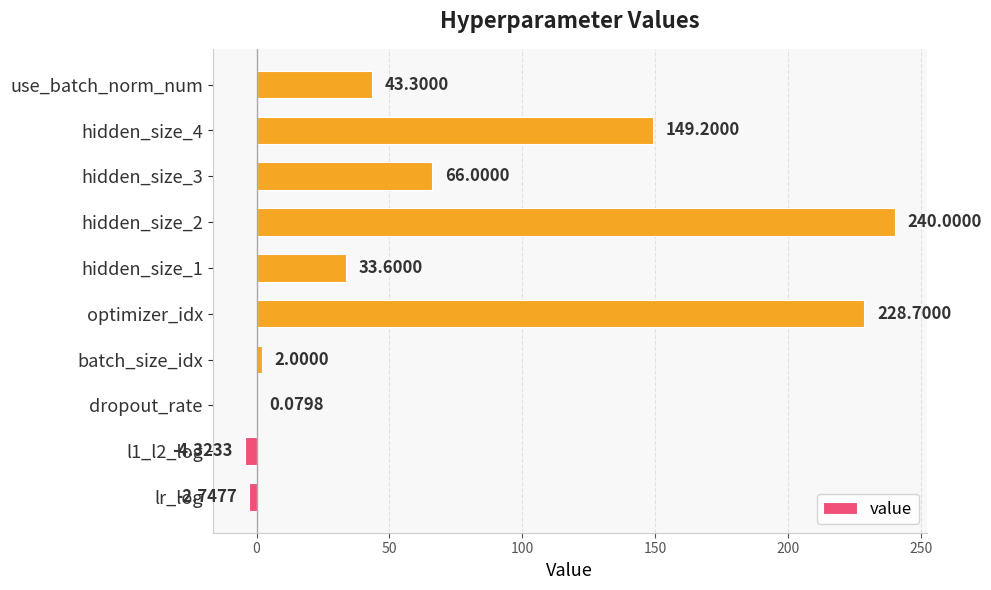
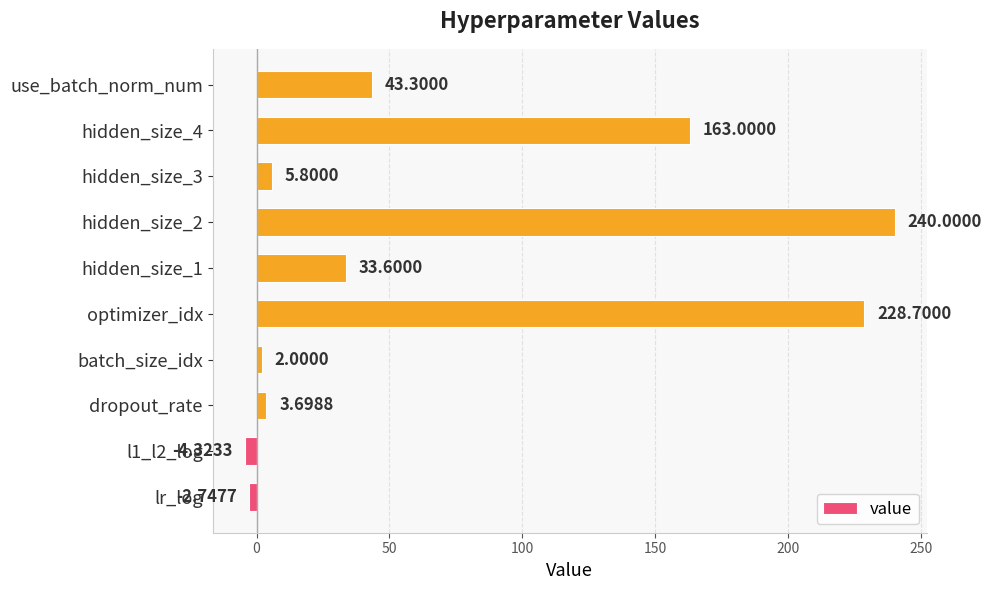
  {
    "use_batch_norm_num": 43.3000,
-   "hidden_size_4": 149.2000,
-   "hidden_size_3": 66.0000,
+   "hidden_size_4": 163.0000,
+   "hidden_size_3": 5.8000,
    "hidden_size_2": 240.0000,
    "hidden_size_1": 33.6000,
    "optimizer_idx": 228.7000,
    "batch_size_idx": 2.0000,
-   "dropout_rate": 0.0798,
+   "dropout_rate": 3.6988,
    "l1_l2_log": -4.3233,
    "lr_log": -2.7477
  }
